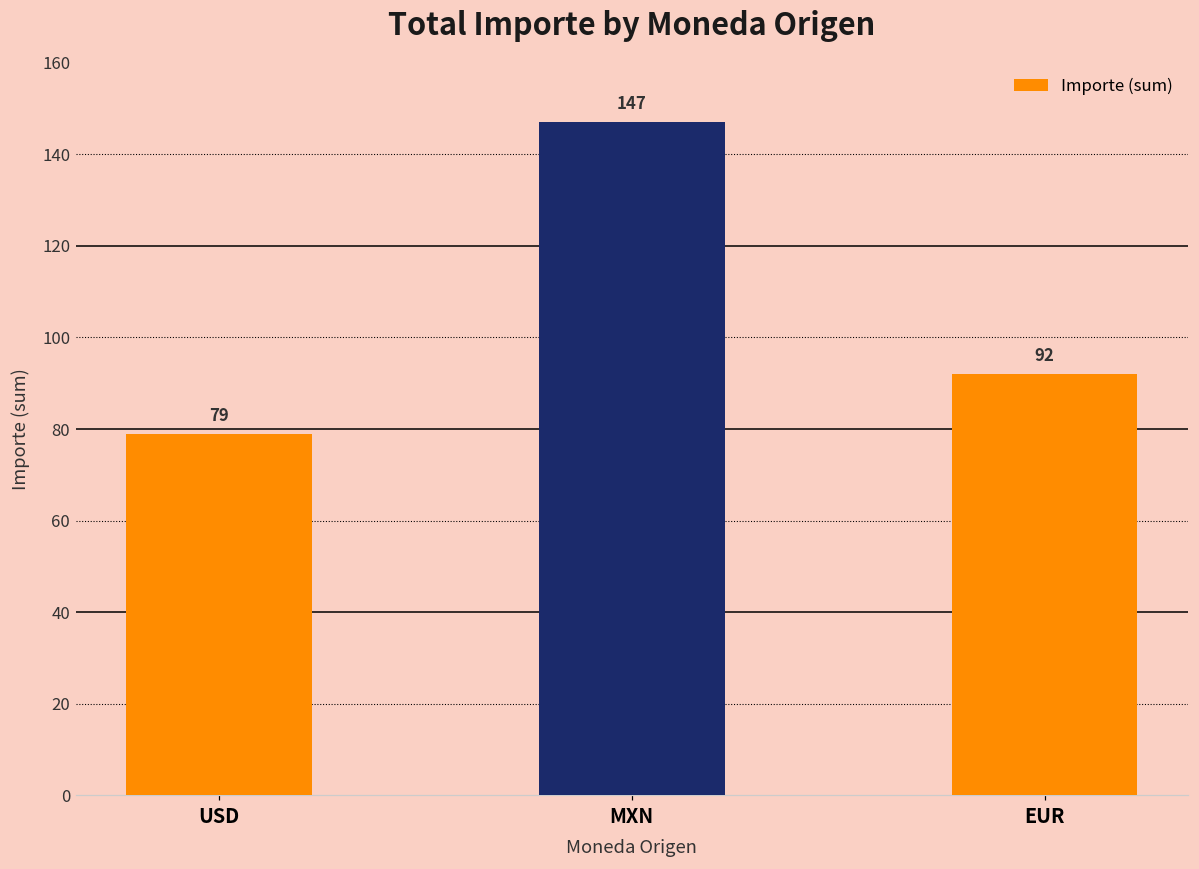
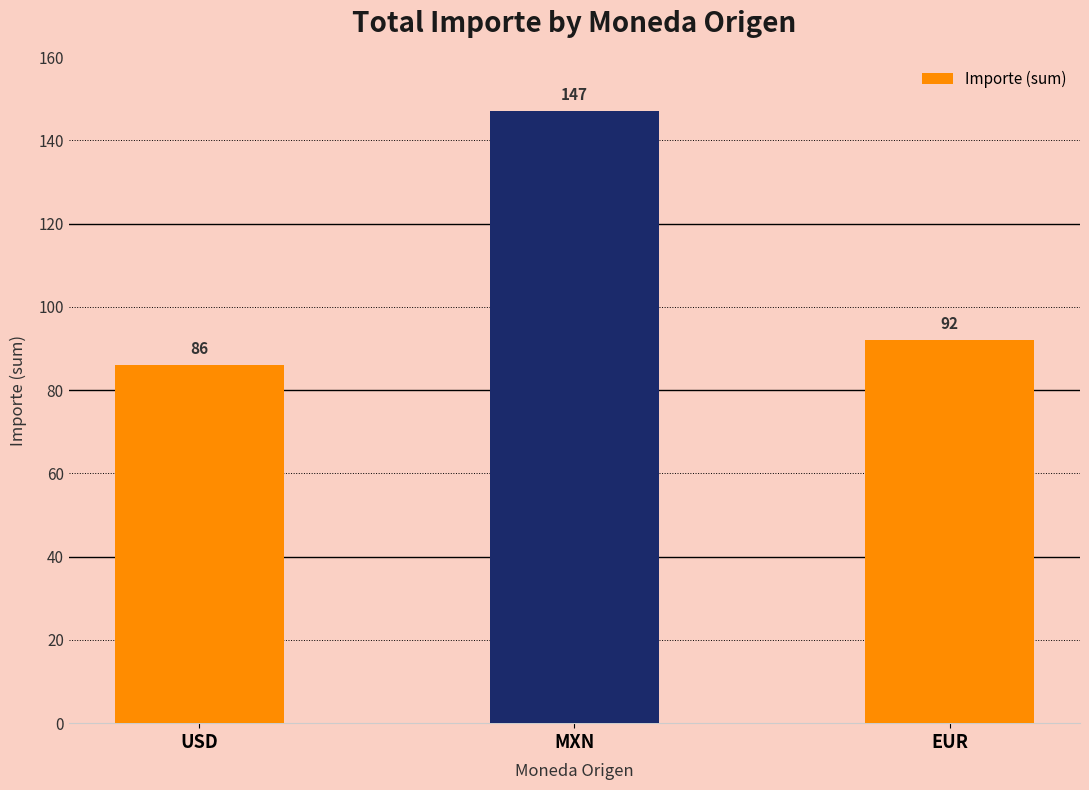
  {
-   "USD": 79,
+   "USD": 86,
    "MXN": 147,
    "EUR": 92
  }
